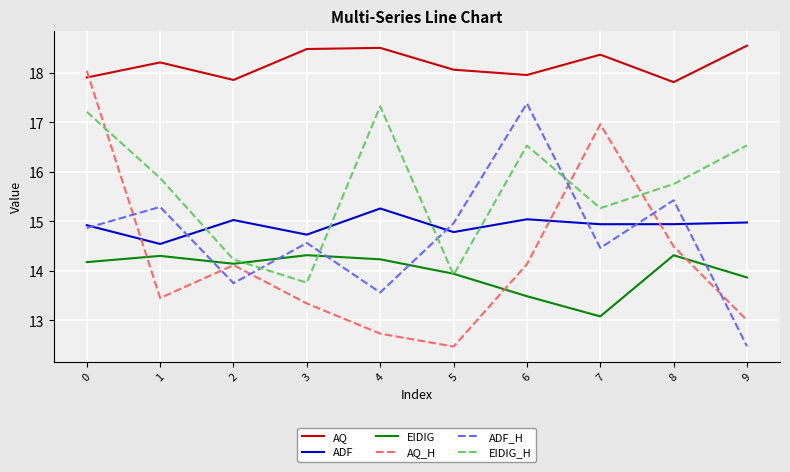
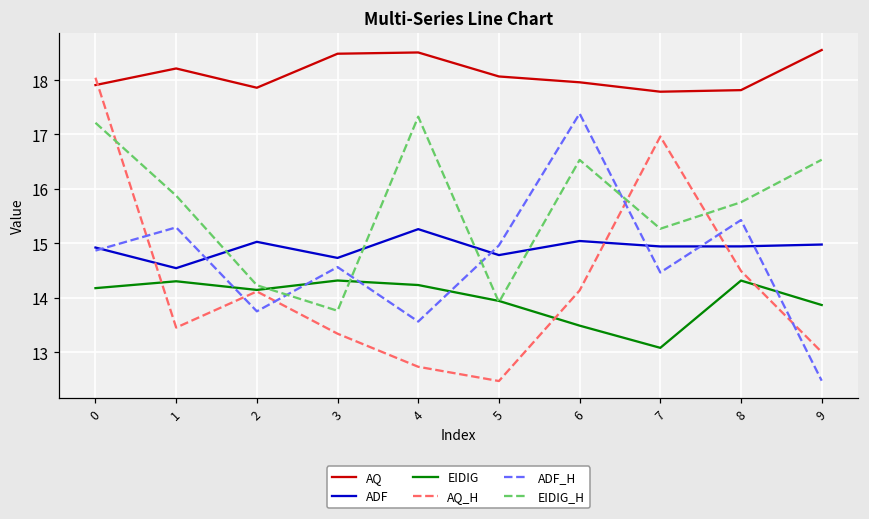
  {
    "AQ": {
      "0": 17.9,
      "1": 18.2,
      "2": 17.9,
      "3": 18.5,
      "4": 18.5,
      "5": 18.1,
      "6": 18.0,
-     "7": 18.4,
+     "7": 17.8,
      "8": 17.8,
      "9": 18.6
    },
    "ADF": {
      "0": 14.9,
      "1": 14.5,
      "2": 15.0,
      "3": 14.7,
      "4": 15.3,
      "5": 14.8,
      "6": 15.0,
      "7": 14.9,
      "8": 14.9,
      "9": 15.0
    },
    "EIDIG": {
      "0": 14.2,
      "1": 14.3,
      "3": 14.3,
      "4": 14.2,
      "6": 13.5,
      "7": 13.1,
      "8": 14.3,
      "9": 13.9
    },
    "AQ_H": {
      "0": 18.0,
      "1": 13.5,
      "3": 13.3,
      "4": 12.7,
      "5": 12.5,
      "6": 14.1,
      "7": 17.0,
      "8": 14.5,
      "9": 13.0
    },
    "ADF_H": {
      "0": 14.9,
      "1": 15.3,
      "2": 13.8,
      "3": 14.6,
      "4": 13.6,
      "5": 15.0,
      "6": 17.4,
      "7": 14.5,
      "8": 15.4,
      "9": 12.5
    },
    "EIDIG_H": {
      "0": 17.2,
      "1": 15.9,
      "2": 14.2,
      "3": 13.8,
      "4": 17.3,
      "6": 16.5,
      "7": 15.3,
      "8": 15.8,
      "9": 16.5
    }
  }
